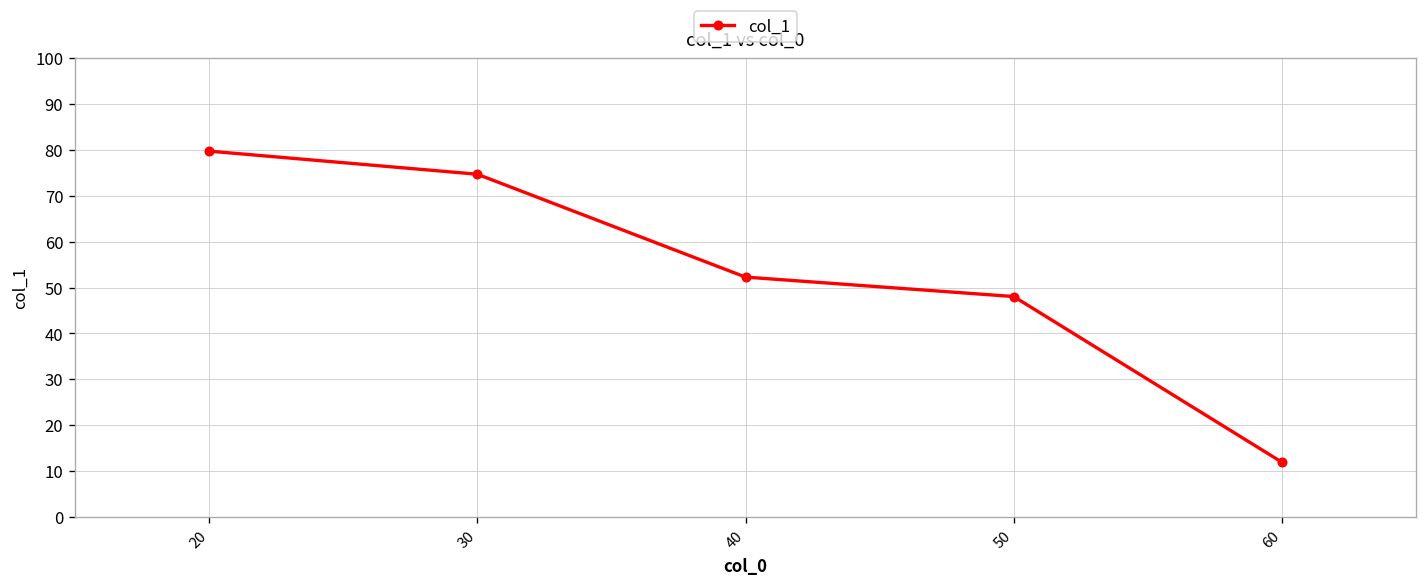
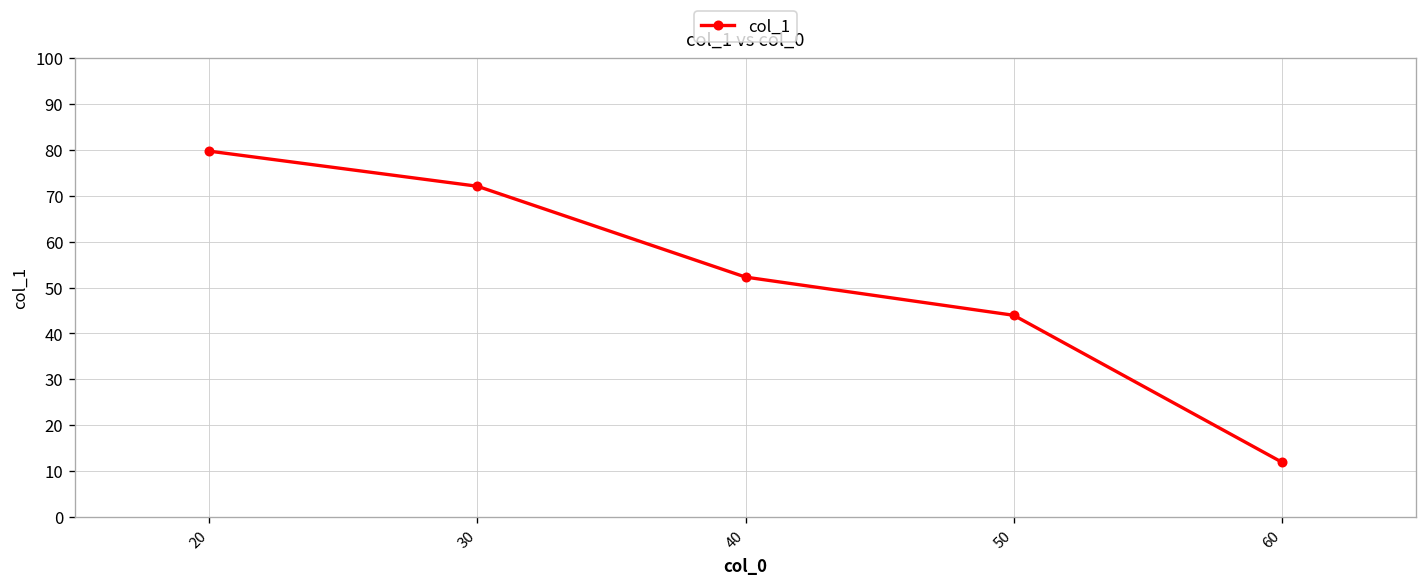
  {
    "20": 80,
-   "30": 75,
+   "30": 72,
    "40": 52,
-   "50": 48,
+   "50": 44,
    "60": 12
  }
